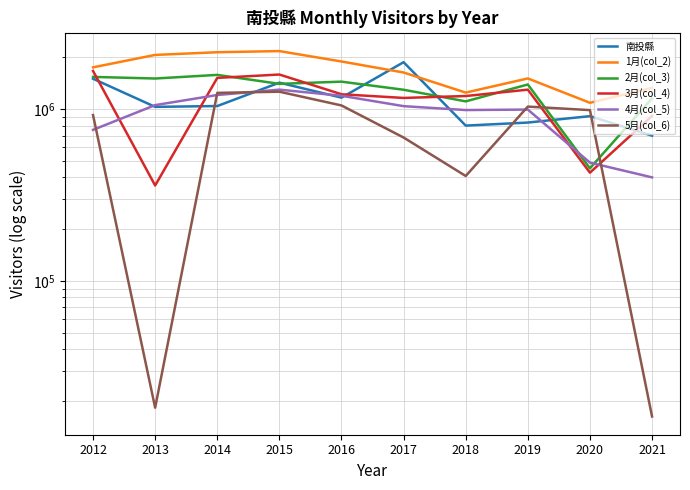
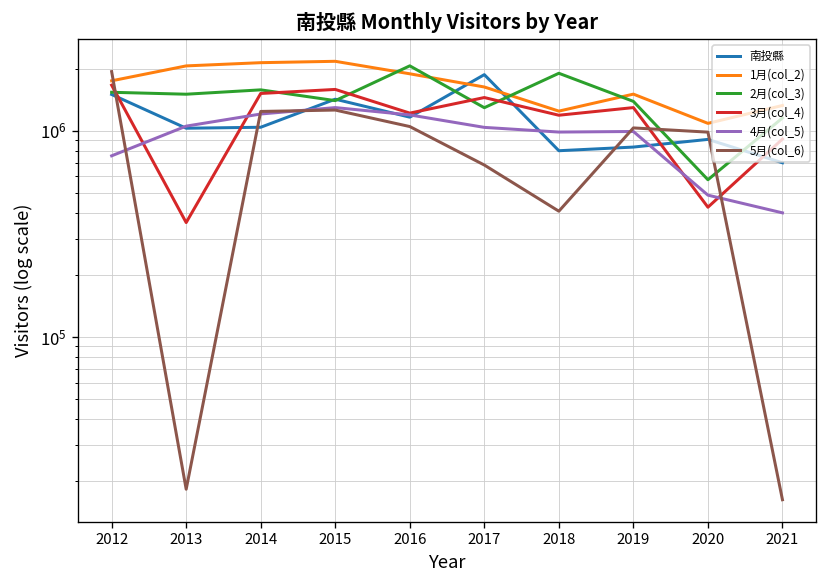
  {
    "南投縣": {
      "2014": 1000000,
      "2017": 1900000,
      "2018": 800000,
      "2019": 800000,
      "2020": 900000,
      "2021": 700000
    },
    "1月(col_2)": {
      "2012": 1700000,
      "2013": 2100000,
      "2014": 2100000,
      "2015": 2200000,
      "2016": 1900000,
      "2017": 1600000,
      "2018": 1200000,
      "2019": 1500000,
      "2020": 1100000
    },
    "2月(col_3)": {
      "2013": 1500000,
      "2014": 1600000,
-     "2016": 1400000,
+     "2016": 2100000,
      "2017": 1300000,
-     "2018": 1100000,
+     "2018": 1900000,
      "2019": 1400000,
-     "2020": 450000
+     "2020": 580000
    },
    "3月(col_4)": {
      "2012": 1700000,
      "2013": 360000,
      "2014": 1500000,
      "2015": 1600000,
-     "2017": 1200000,
+     "2017": 1400000,
      "2018": 1200000,
      "2019": 1300000,
      "2020": 430000
    },
    "4月(col_5)": {
      "2012": 800000,
      "2017": 1000000,
      "2018": 1000000,
      "2019": 1000000,
      "2020": 490000,
      "2021": 400000
    },
    "5月(col_6)": {
-     "2012": 900000,
+     "2012": 1900000,
      "2013": 18000,
      "2016": 1000000,
      "2017": 680000,
      "2018": 410000,
      "2019": 1000000,
      "2020": 1000000,
      "2021": 16000
    }
  }
